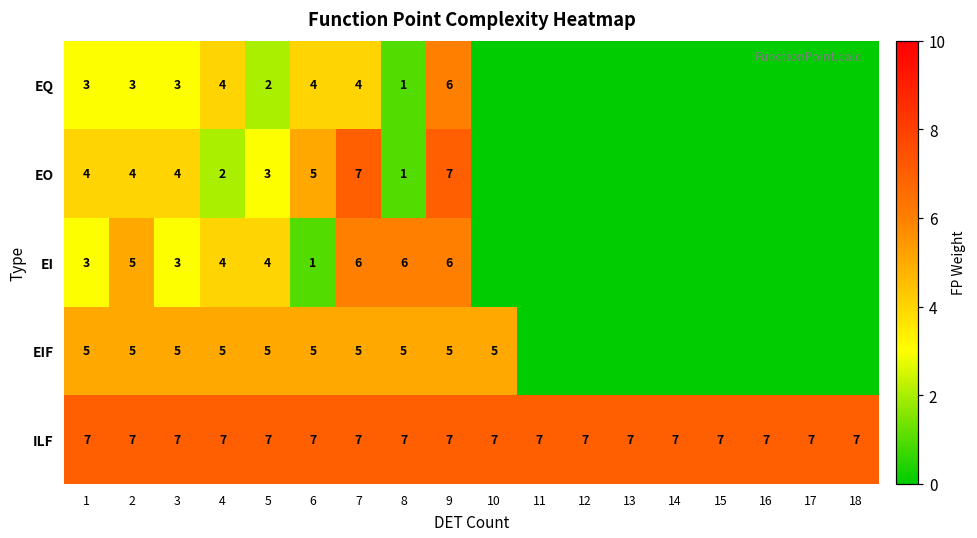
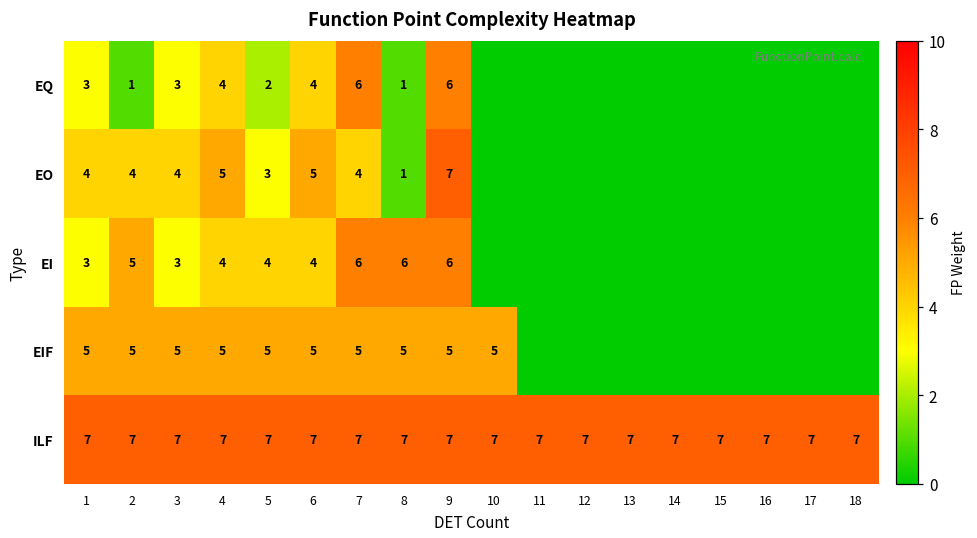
  {
    "EQ": {
      "1": 3,
-     "2": 3,
+     "2": 1,
      "3": 3,
      "4": 4,
      "5": 2,
      "6": 4,
-     "7": 4,
+     "7": 6,
      "8": 1,
      "9": 6
    },
    "EO": {
      "1": 4,
      "2": 4,
      "3": 4,
-     "4": 2,
+     "4": 5,
      "5": 3,
      "6": 5,
-     "7": 7,
+     "7": 4,
      "8": 1,
      "9": 7
    },
    "EI": {
      "1": 3,
      "2": 5,
      "3": 3,
      "4": 4,
      "5": 4,
-     "6": 1,
+     "6": 4,
      "7": 6,
      "8": 6,
      "9": 6
    },
    "EIF": {
      "1": 5,
      "2": 5,
      "3": 5,
      "4": 5,
      "5": 5,
      "6": 5,
      "7": 5,
      "8": 5,
      "9": 5,
      "10": 5
    },
    "ILF": {
      "1": 7,
      "2": 7,
      "3": 7,
      "4": 7,
      "5": 7,
      "6": 7,
      "7": 7,
      "8": 7,
      "9": 7,
      "10": 7,
      "11": 7,
      "12": 7,
      "13": 7,
      "14": 7,
      "15": 7,
      "16": 7,
      "17": 7,
      "18": 7
    }
  }
